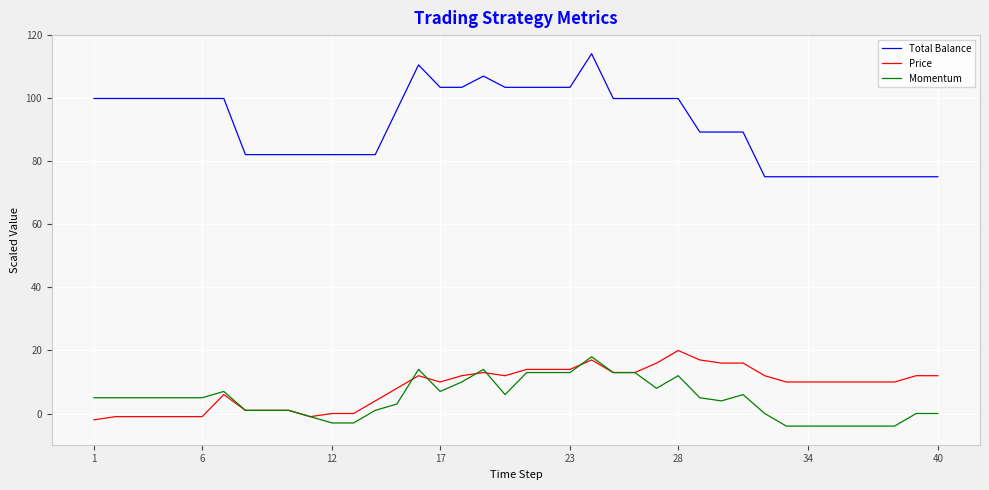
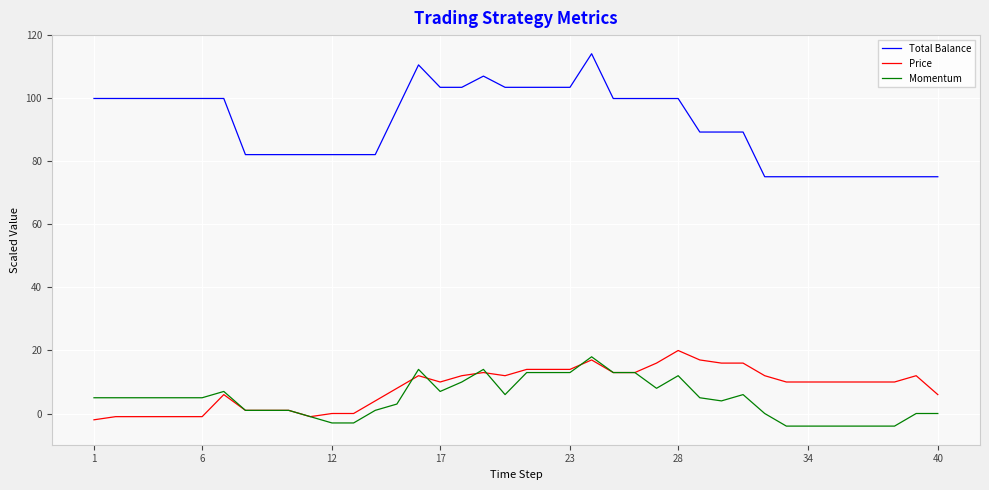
  {
    "Total Balance": {
      "40": 75
    },
    "Price": {
-     "40": 12
+     "40": 6
    },
    "Momentum": {
      "40": 0
    }
  }
